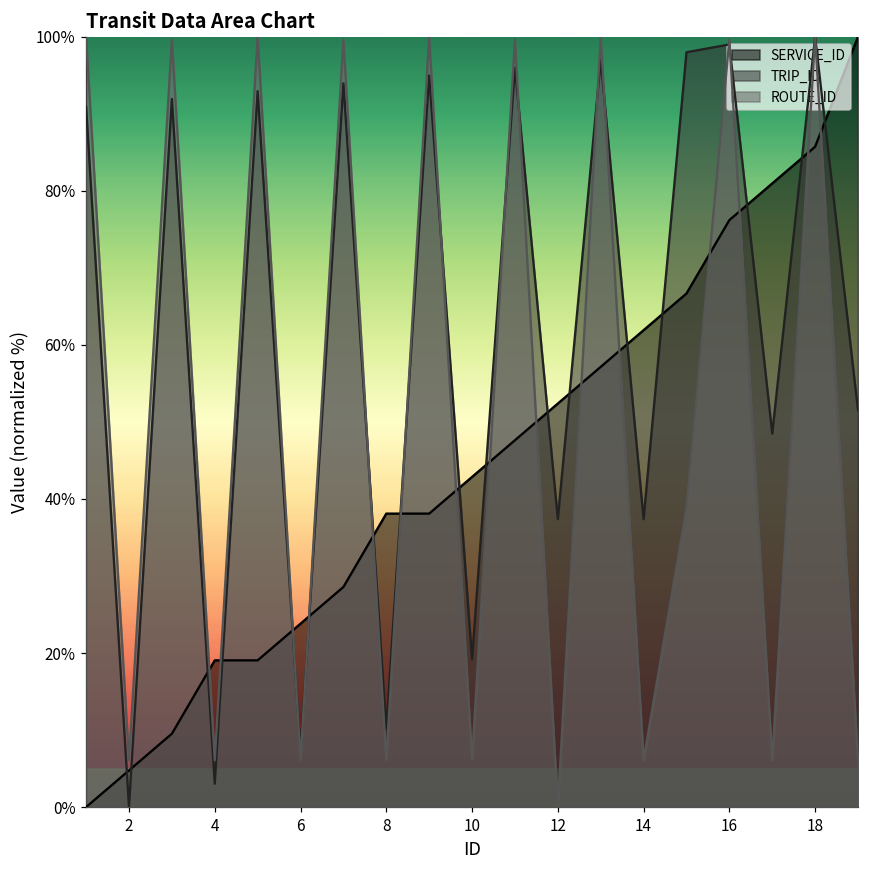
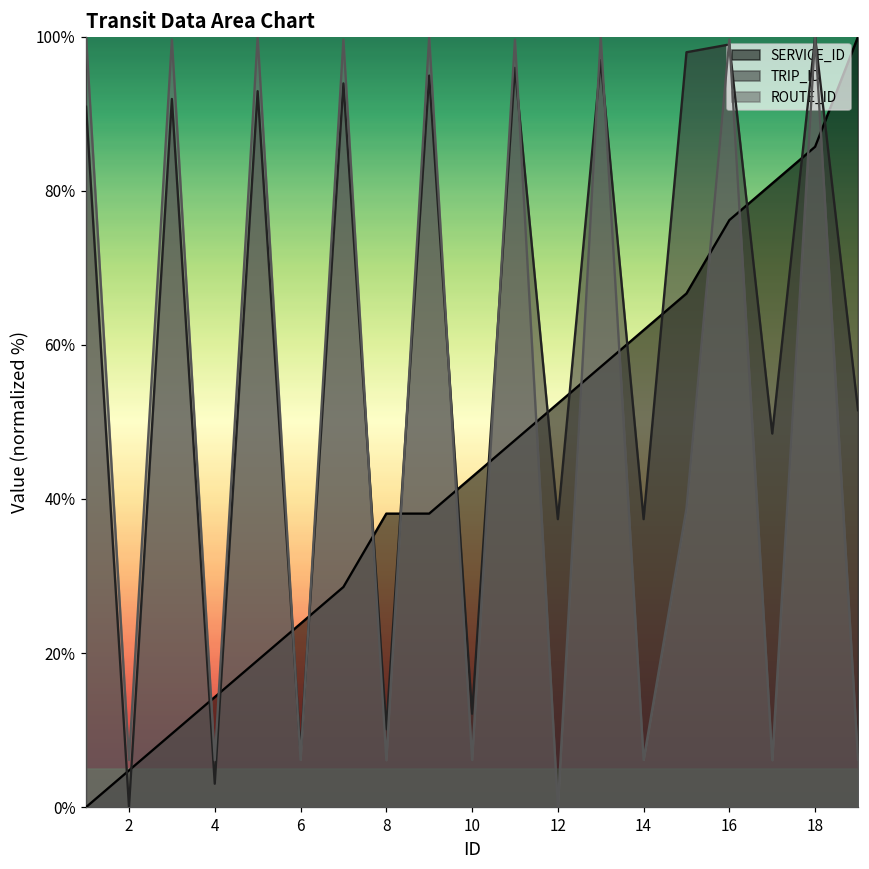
  {
    "SERVICE_ID": {
-     "4": "19%",
+     "4": "14%",
      "6": "24%",
      "8": "38%",
      "10": "43%",
      "12": "52%",
      "14": "62%",
      "16": "76%",
      "18": "86%"
    },
    "TRIP_ID": {
      "6": "7%",
      "8": "10%",
-     "10": "19%",
+     "10": "12%",
      "12": "37%",
      "14": "37%"
    },
    "ROUTE_ID": {
      "2": "6%",
      "4": "6%",
      "6": "6%",
      "8": "6%",
      "10": "6%",
      "14": "6%",
      "16": "100%"
    }
  }
